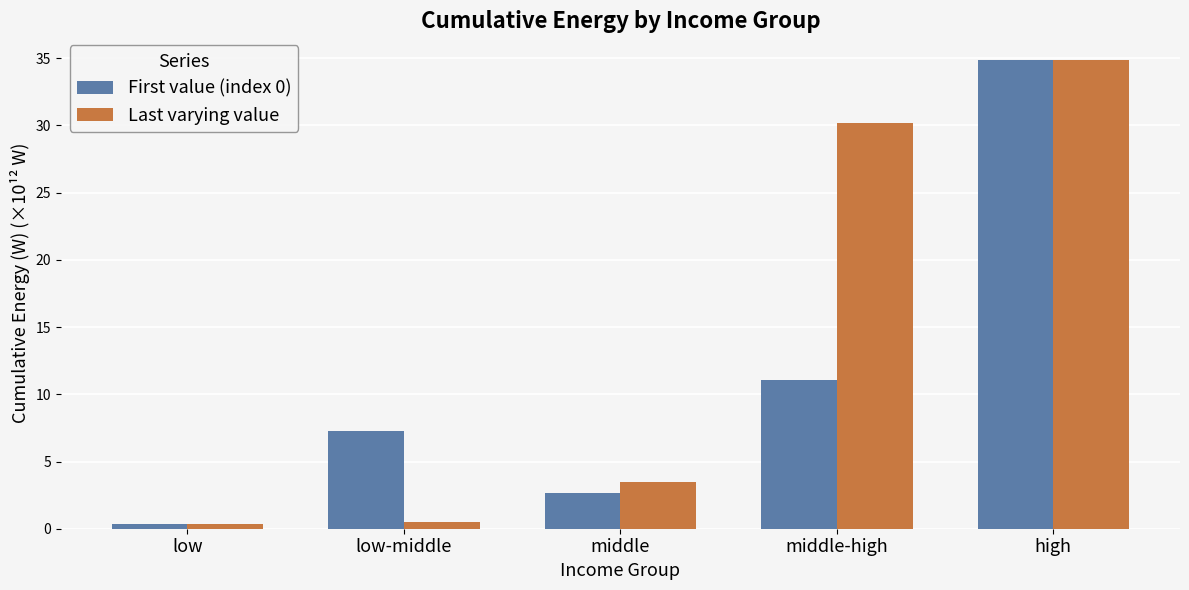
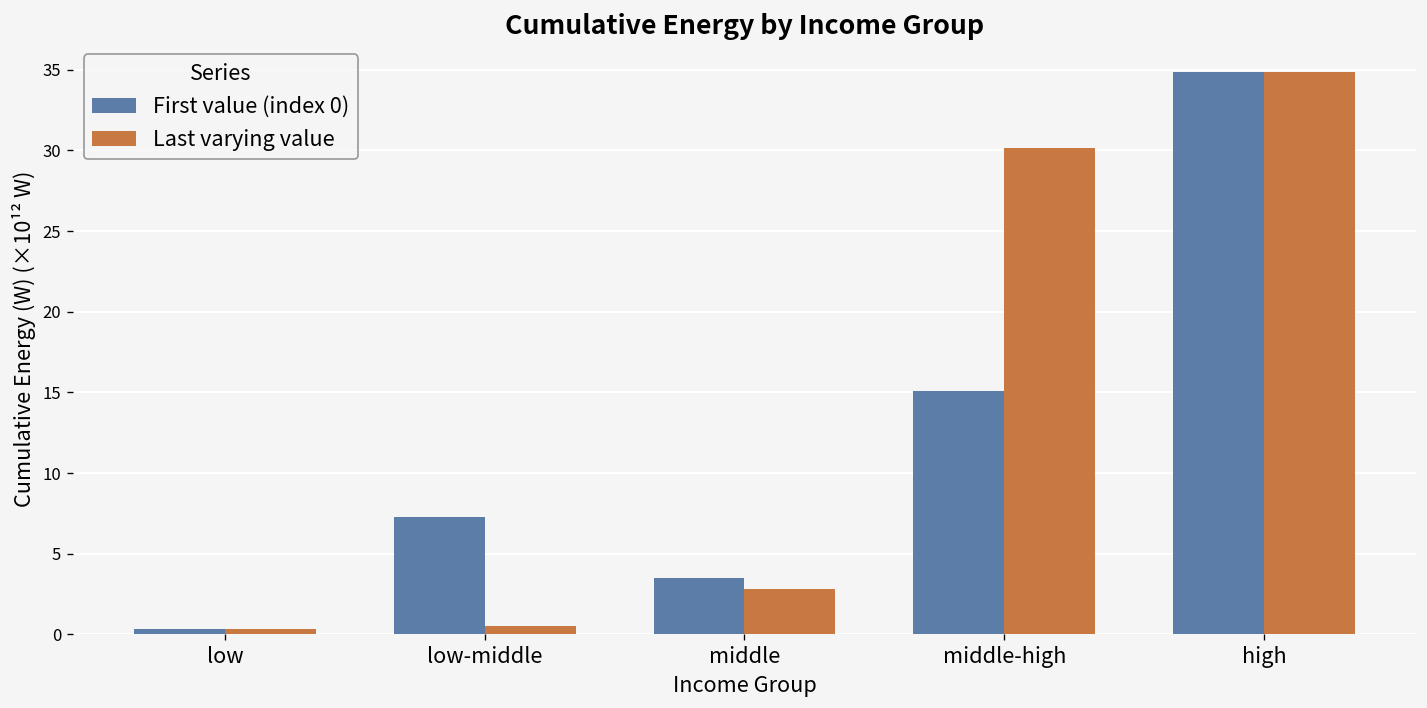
  {
    "First value (index 0)": {
      "low": 0.3,
      "low-middle": 7.3,
-     "middle": 2.6,
-     "middle-high": 11.0,
+     "middle": 3.5,
+     "middle-high": 15.1,
      "high": 34.9
    },
    "Last varying value": {
      "low": 0.3,
      "low-middle": 0.5,
-     "middle": 3.5,
+     "middle": 2.8,
      "middle-high": 30.2,
      "high": 34.9
    }
  }
